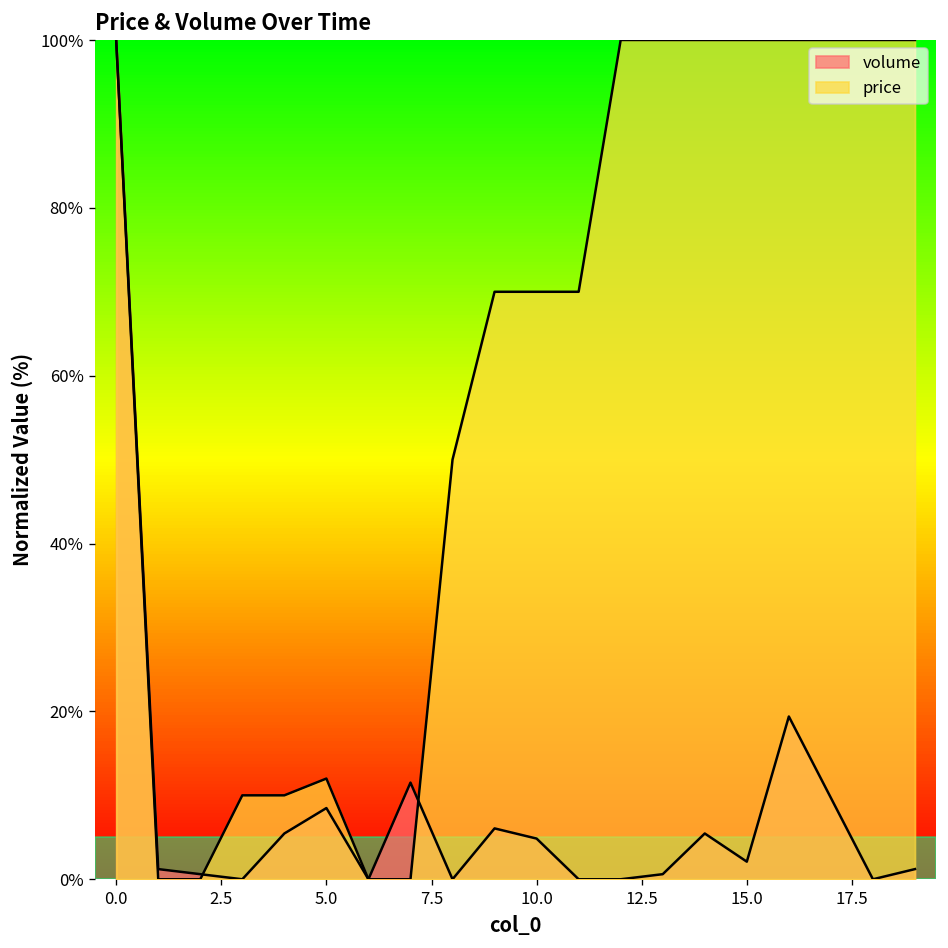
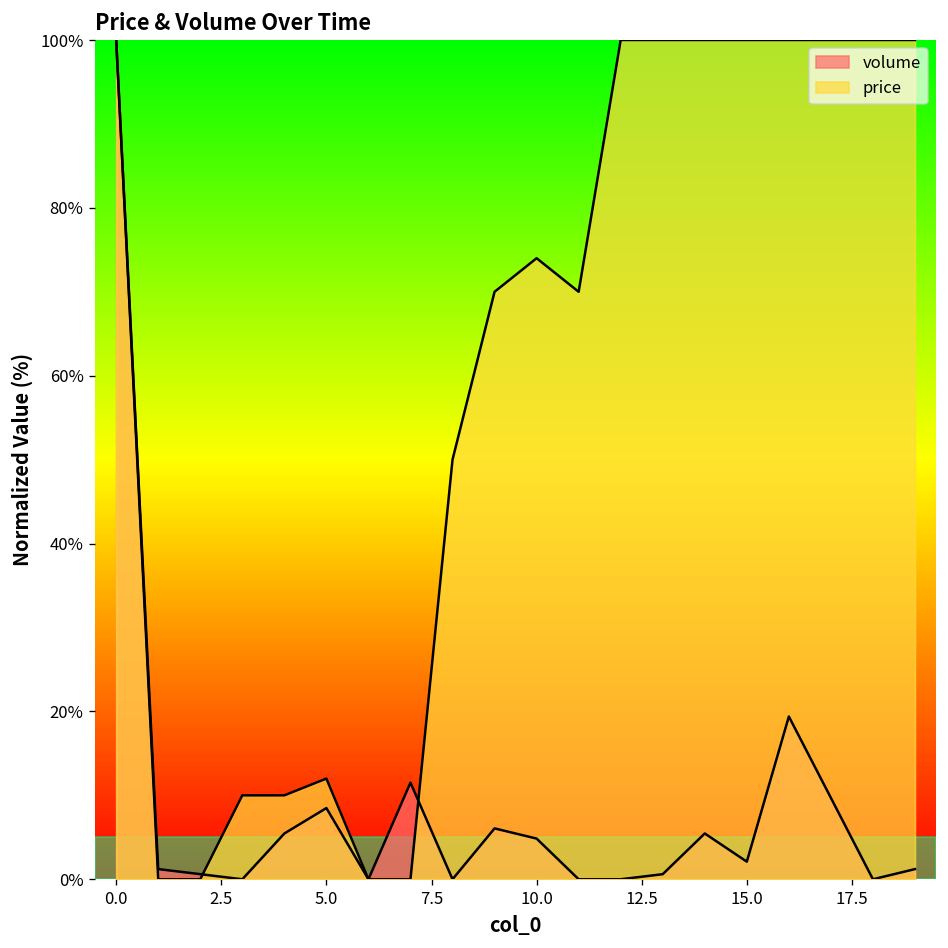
  {
    "volume": {
      "5.0": "8%"
    },
    "price": {
      "5.0": "12%",
-     "10.0": "70%",
+     "10.0": "74%",
      "15.0": "100%"
    }
  }
